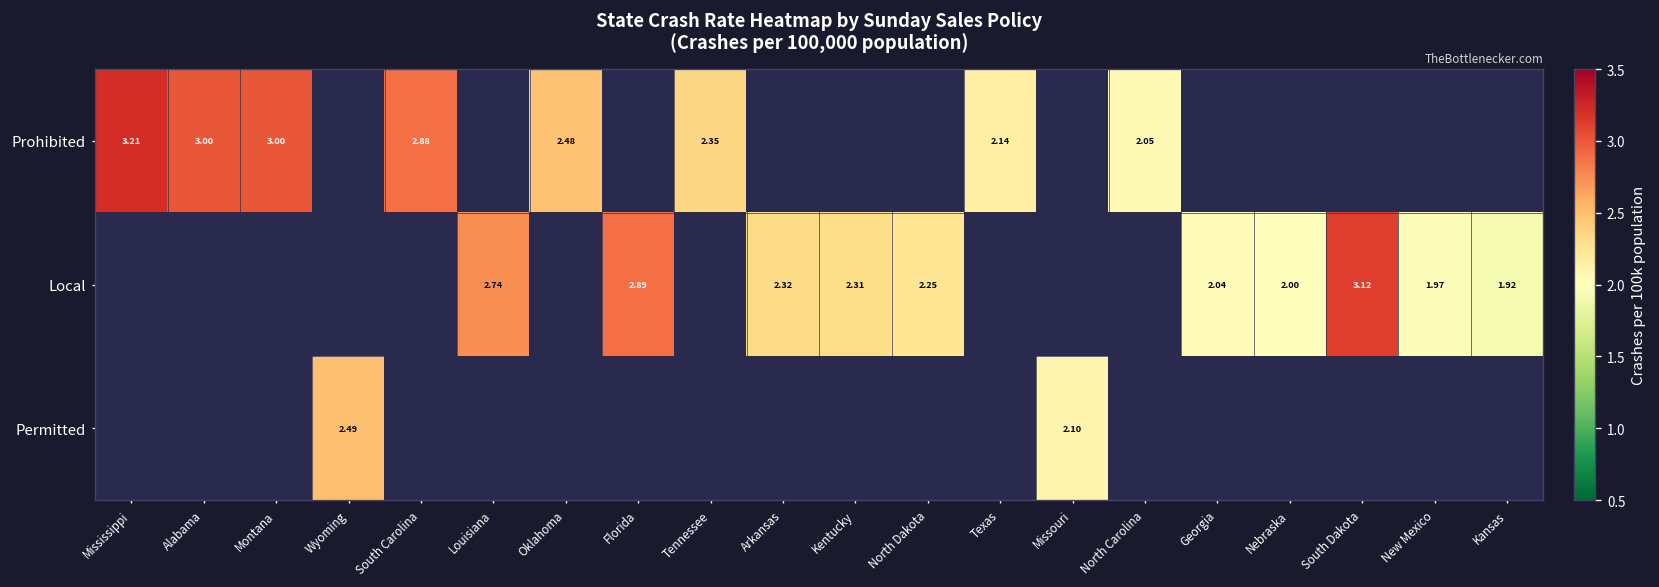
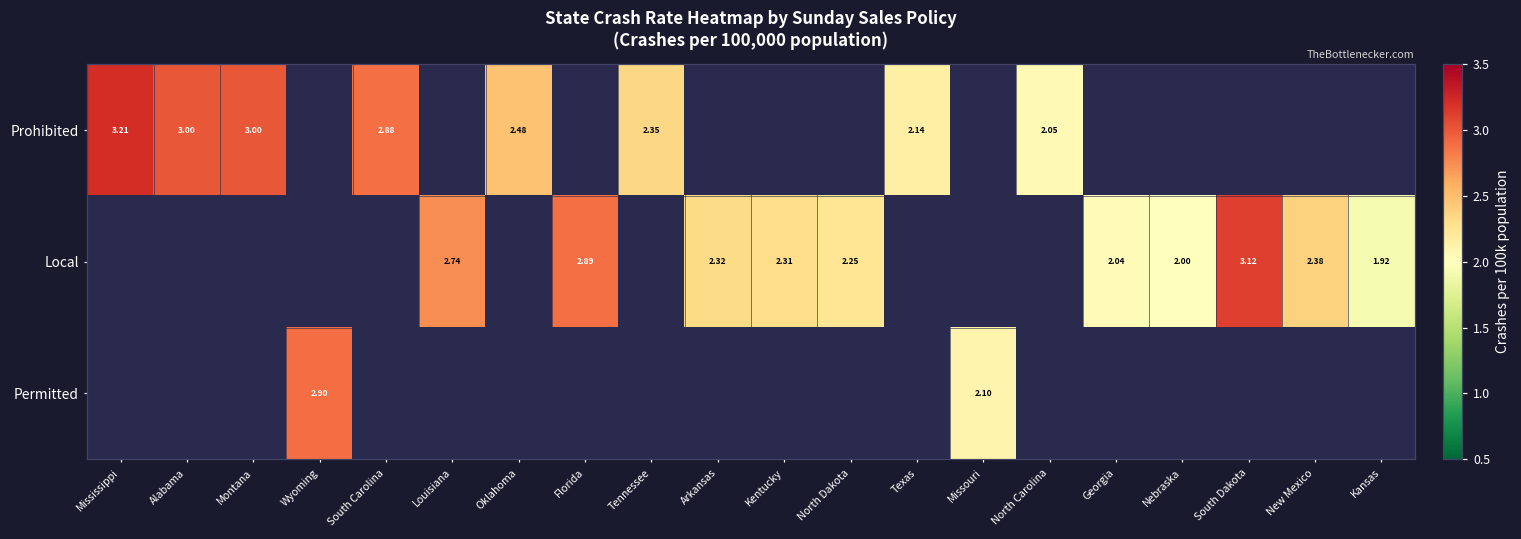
  {
    "Prohibited": {
      "Mississippi": 3.21,
      "Alabama": 3.00,
      "Montana": 3.00,
      "South Carolina": 2.88,
      "Oklahoma": 2.48,
      "Tennessee": 2.35,
      "Texas": 2.14,
      "North Carolina": 2.05
    },
    "Local": {
      "Louisiana": 2.74,
      "Florida": 2.89,
      "Arkansas": 2.32,
      "Kentucky": 2.31,
      "North Dakota": 2.25,
      "Georgia": 2.04,
      "Nebraska": 2.00,
      "South Dakota": 3.12,
-     "New Mexico": 1.97,
+     "New Mexico": 2.38,
      "Kansas": 1.92
    },
    "Permitted": {
-     "Wyoming": 2.49,
+     "Wyoming": 2.90,
      "Missouri": 2.10
    }
  }
